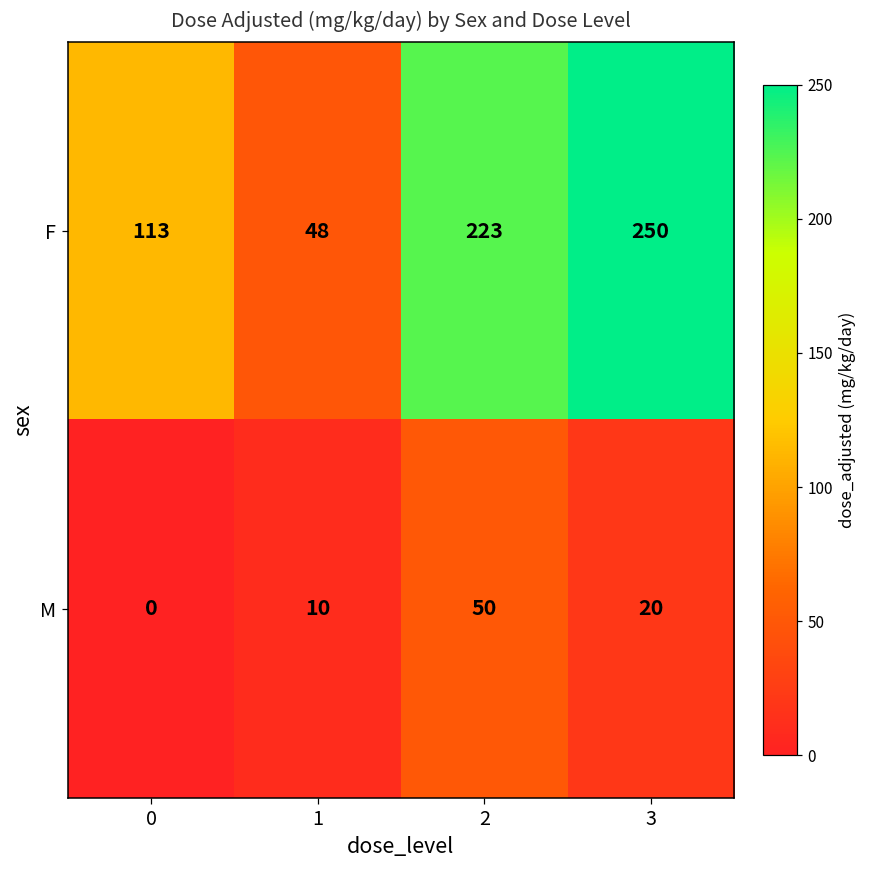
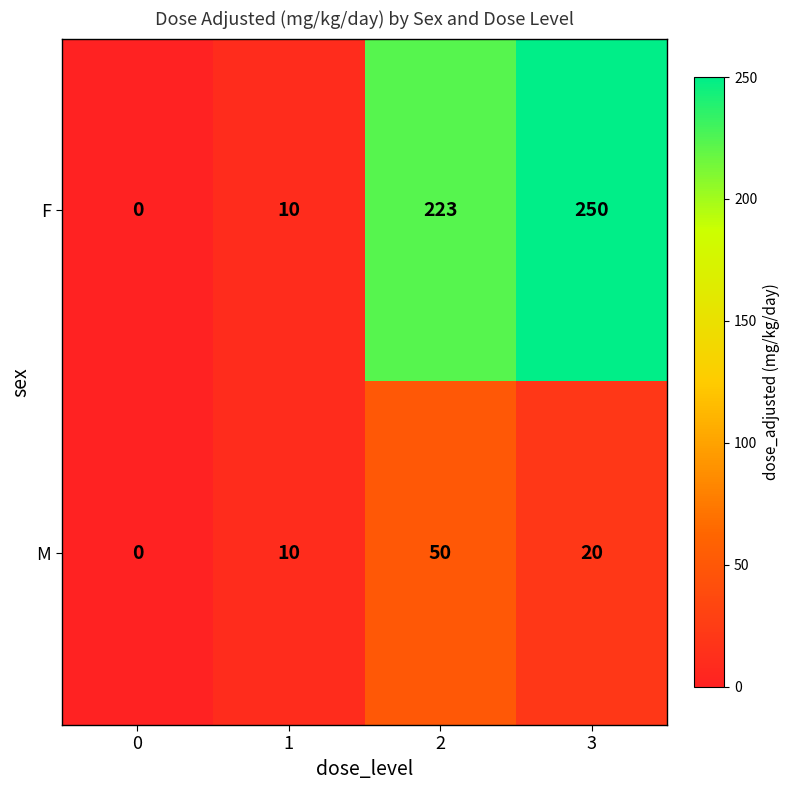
  {
    "F": {
-     "0": 113,
-     "1": 48,
+     "0": 0,
+     "1": 10,
      "2": 223,
      "3": 250
    },
    "M": {
      "0": 0,
      "1": 10,
      "2": 50,
      "3": 20
    }
  }
